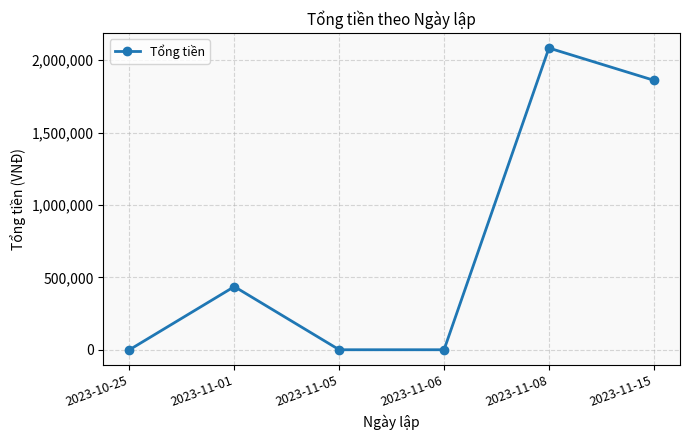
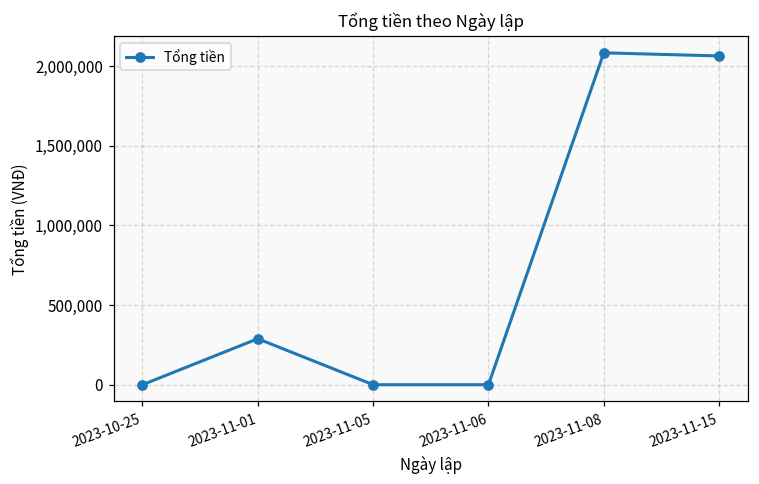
  {
    "2023-10-25": "0",
-   "2023-11-01": "440,000",
+   "2023-11-01": "290,000",
    "2023-11-05": "0",
    "2023-11-06": "0",
    "2023-11-08": "2,080,000",
-   "2023-11-15": "1,860,000"
+   "2023-11-15": "2,060,000"
  }
